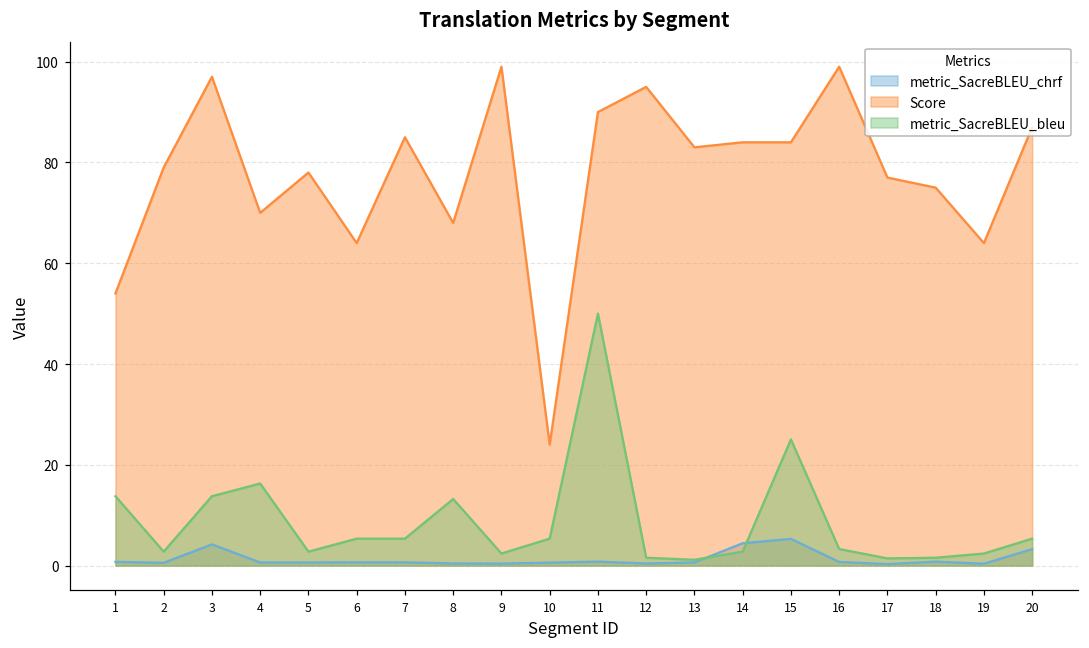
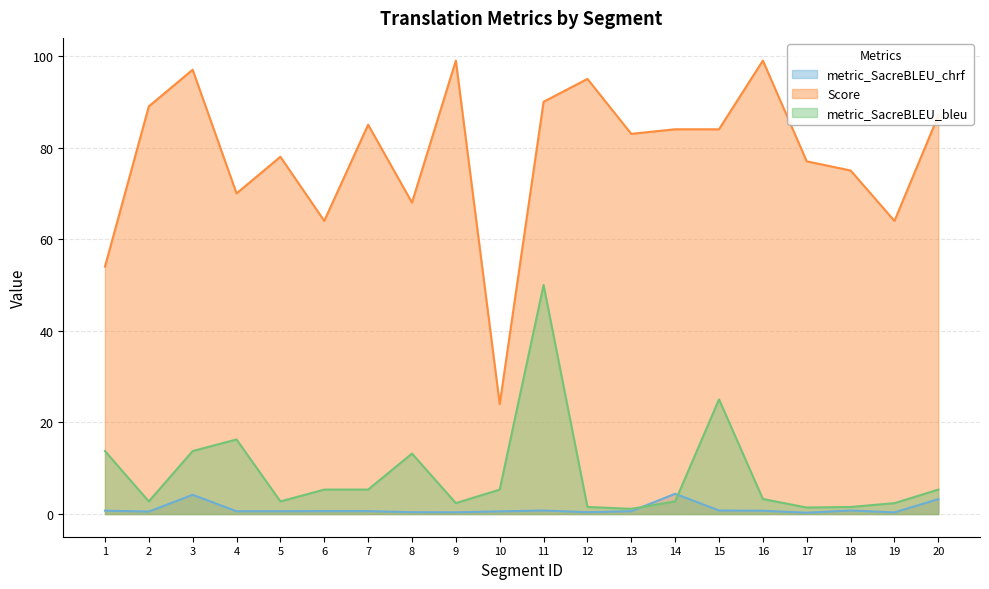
  {
    "metric_SacreBLEU_chrf": {
      "1": 1,
      "2": 1,
      "3": 4,
      "4": 1,
      "5": 1,
      "6": 1,
      "7": 1,
      "8": 0,
      "9": 0,
      "10": 1,
      "11": 1,
      "12": 0,
      "14": 4,
-     "15": 5,
+     "15": 1,
      "16": 1,
      "17": 0,
      "18": 1,
      "19": 0,
      "20": 3
    },
    "Score": {
      "1": 54,
-     "2": 79,
+     "2": 89,
      "3": 97,
      "4": 70,
      "5": 78,
      "6": 64,
      "7": 85,
      "8": 68,
      "9": 99,
      "10": 24,
      "11": 90,
      "12": 95,
      "13": 83,
      "14": 84,
      "15": 84,
      "16": 99,
      "17": 77,
      "18": 75,
      "19": 64
    },
    "metric_SacreBLEU_bleu": {
      "1": 14,
      "2": 3,
      "3": 14,
      "4": 16,
      "5": 3,
      "6": 5,
      "7": 5,
      "8": 13,
      "9": 2,
      "10": 5,
      "11": 50,
      "12": 2,
      "14": 3,
      "15": 25,
      "16": 3,
      "17": 1,
      "18": 2,
      "19": 2,
      "20": 5
    }
  }
